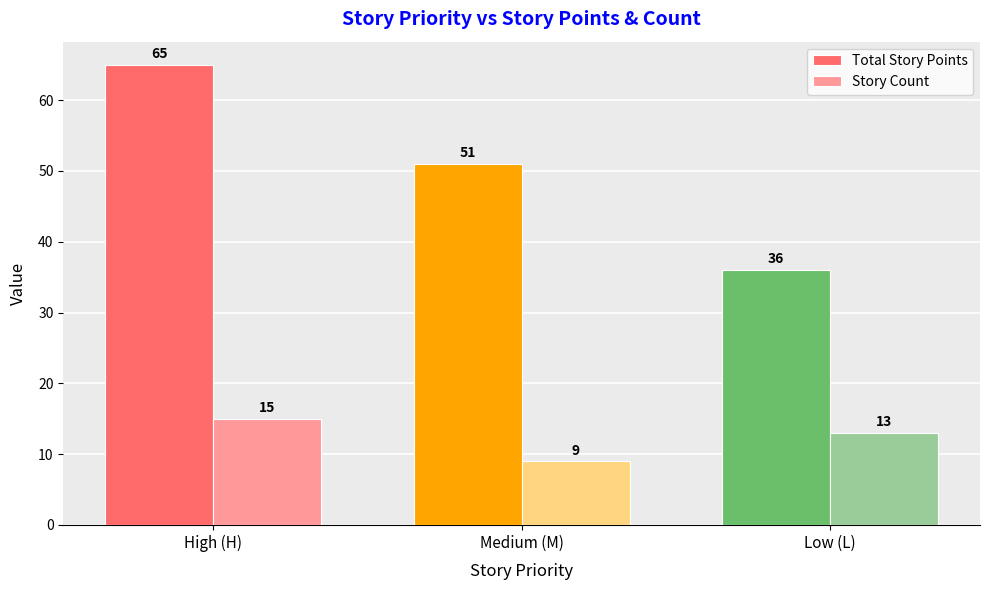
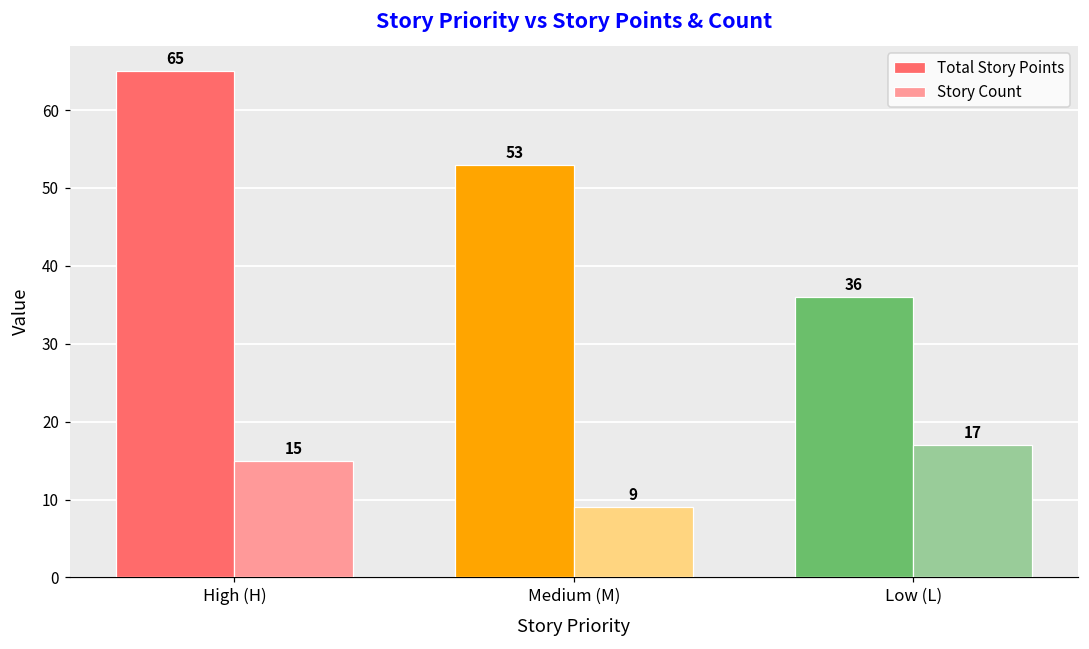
  {
    "Total Story Points": {
      "High (H)": 65,
-     "Medium (M)": 51,
+     "Medium (M)": 53,
      "Low (L)": 36
    },
    "Story Count": {
      "High (H)": 15,
      "Medium (M)": 9,
-     "Low (L)": 13
+     "Low (L)": 17
    }
  }
